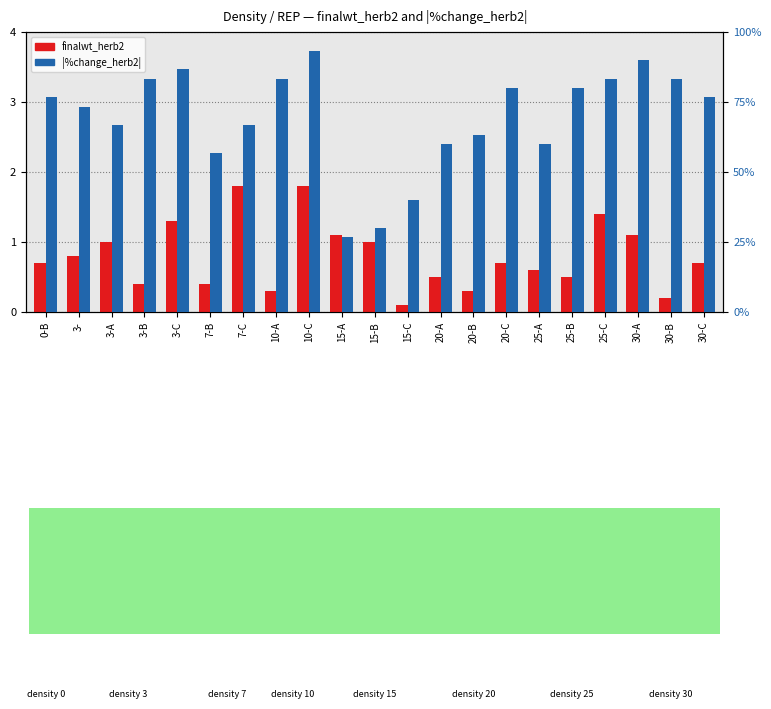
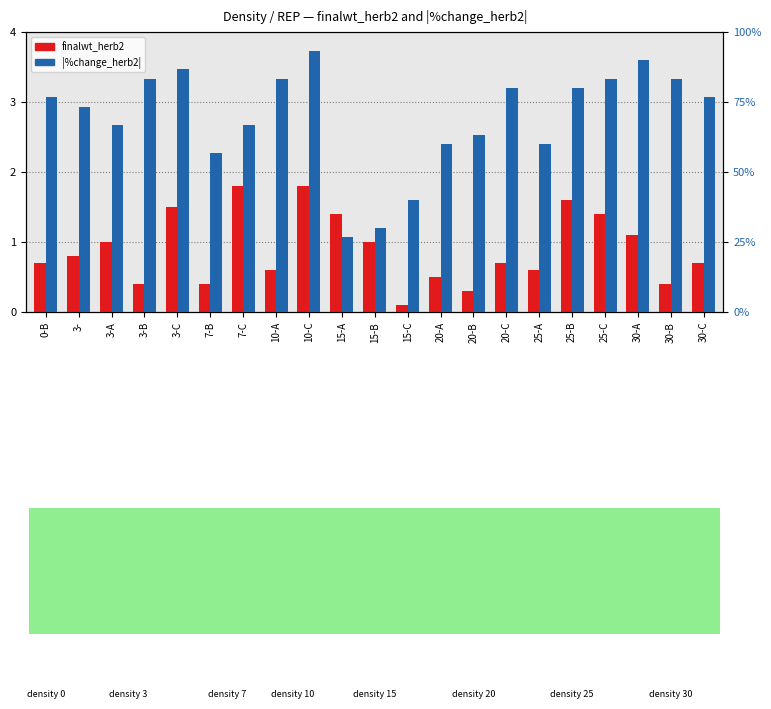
  {
    "finalwt_herb2": {
      "0-B": 0.7,
      "3-": 0.8,
      "3-A": 1.0,
      "3-B": 0.4,
-     "3-C": 1.3,
+     "3-C": 1.5,
      "7-B": 0.4,
      "7-C": 1.8,
-     "10-A": 0.3,
+     "10-A": 0.6,
      "10-C": 1.8,
-     "15-A": 1.1,
+     "15-A": 1.4,
      "15-B": 1.0,
      "15-C": 0.1,
      "20-A": 0.5,
      "20-B": 0.3,
      "20-C": 0.7,
      "25-A": 0.6,
-     "25-B": 0.5,
+     "25-B": 1.6,
      "25-C": 1.4,
      "30-A": 1.1,
-     "30-B": 0.2,
+     "30-B": 0.4,
      "30-C": 0.7
    }
  }
